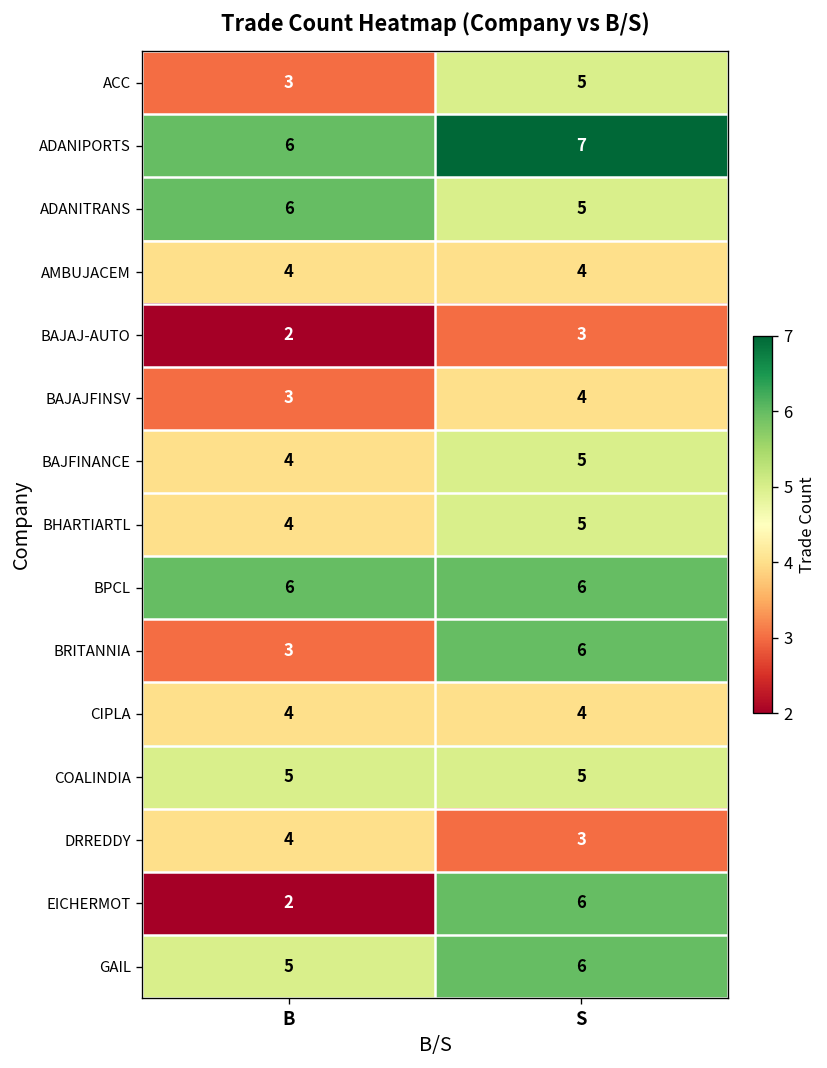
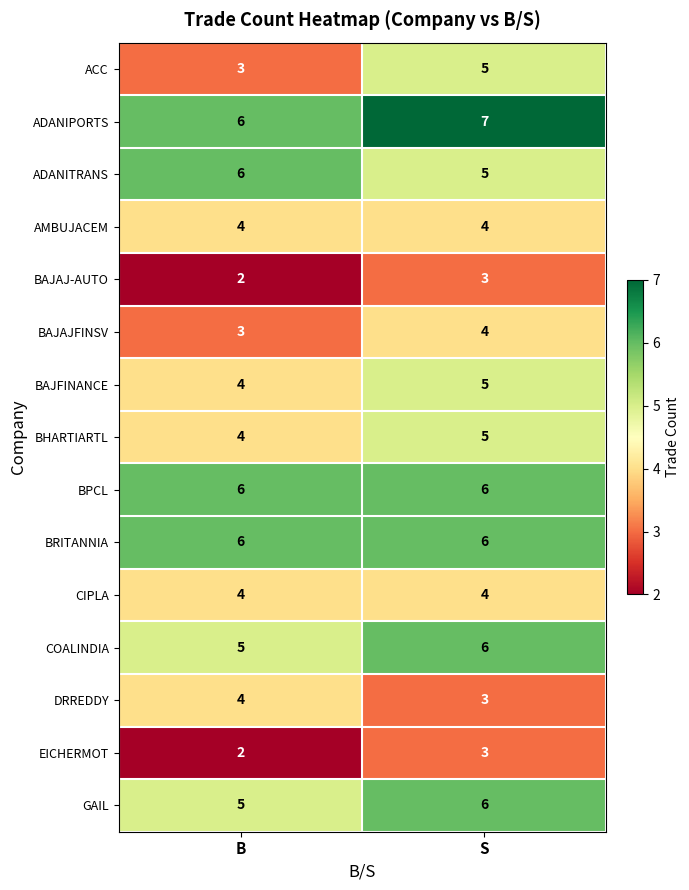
  {
    "ACC": {
      "B": 3,
      "S": 5
    },
    "ADANIPORTS": {
      "B": 6,
      "S": 7
    },
    "ADANITRANS": {
      "B": 6,
      "S": 5
    },
    "AMBUJACEM": {
      "B": 4,
      "S": 4
    },
    "BAJAJ-AUTO": {
      "B": 2,
      "S": 3
    },
    "BAJAJFINSV": {
      "B": 3,
      "S": 4
    },
    "BAJFINANCE": {
      "B": 4,
      "S": 5
    },
    "BHARTIARTL": {
      "B": 4,
      "S": 5
    },
    "BPCL": {
      "B": 6,
      "S": 6
    },
    "BRITANNIA": {
-     "B": 3,
+     "B": 6,
      "S": 6
    },
    "CIPLA": {
      "B": 4,
      "S": 4
    },
    "COALINDIA": {
      "B": 5,
-     "S": 5
+     "S": 6
    },
    "DRREDDY": {
      "B": 4,
      "S": 3
    },
    "EICHERMOT": {
      "B": 2,
-     "S": 6
+     "S": 3
    },
    "GAIL": {
      "B": 5,
      "S": 6
    }
  }
